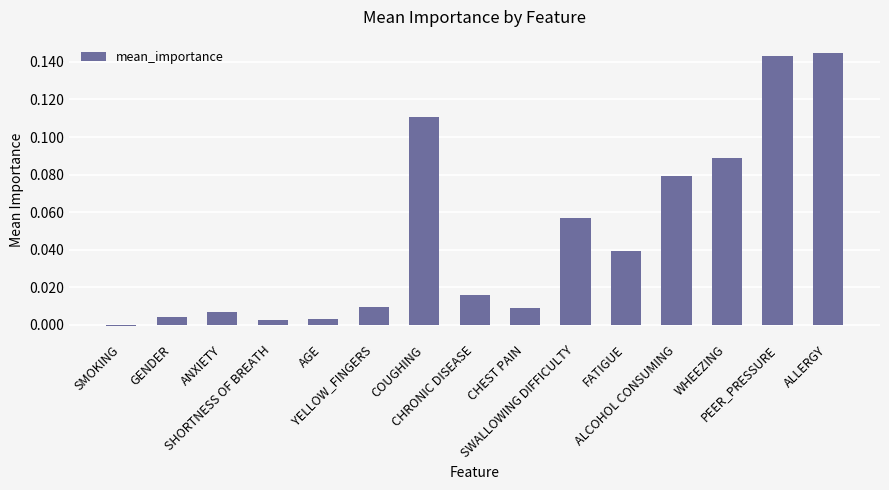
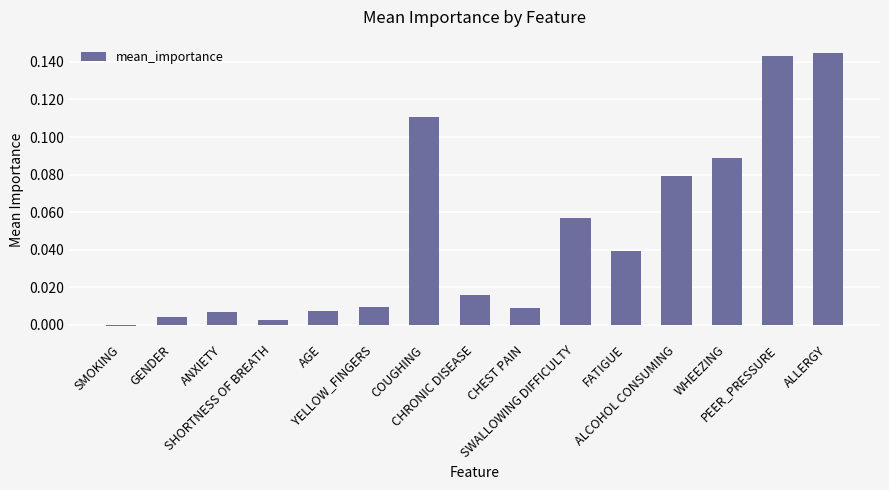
  {
    "GENDER": 0.004,
    "ANXIETY": 0.007,
    "SHORTNESS OF BREATH": 0.002,
-   "AGE": 0.003,
+   "AGE": 0.008,
    "YELLOW_FINGERS": 0.009,
    "COUGHING": 0.110,
    "CHRONIC DISEASE": 0.016,
    "CHEST PAIN": 0.009,
    "SWALLOWING DIFFICULTY": 0.057,
    "FATIGUE": 0.040,
    "ALCOHOL CONSUMING": 0.079,
    "WHEEZING": 0.089,
    "PEER_PRESSURE": 0.143,
    "ALLERGY": 0.145
  }
